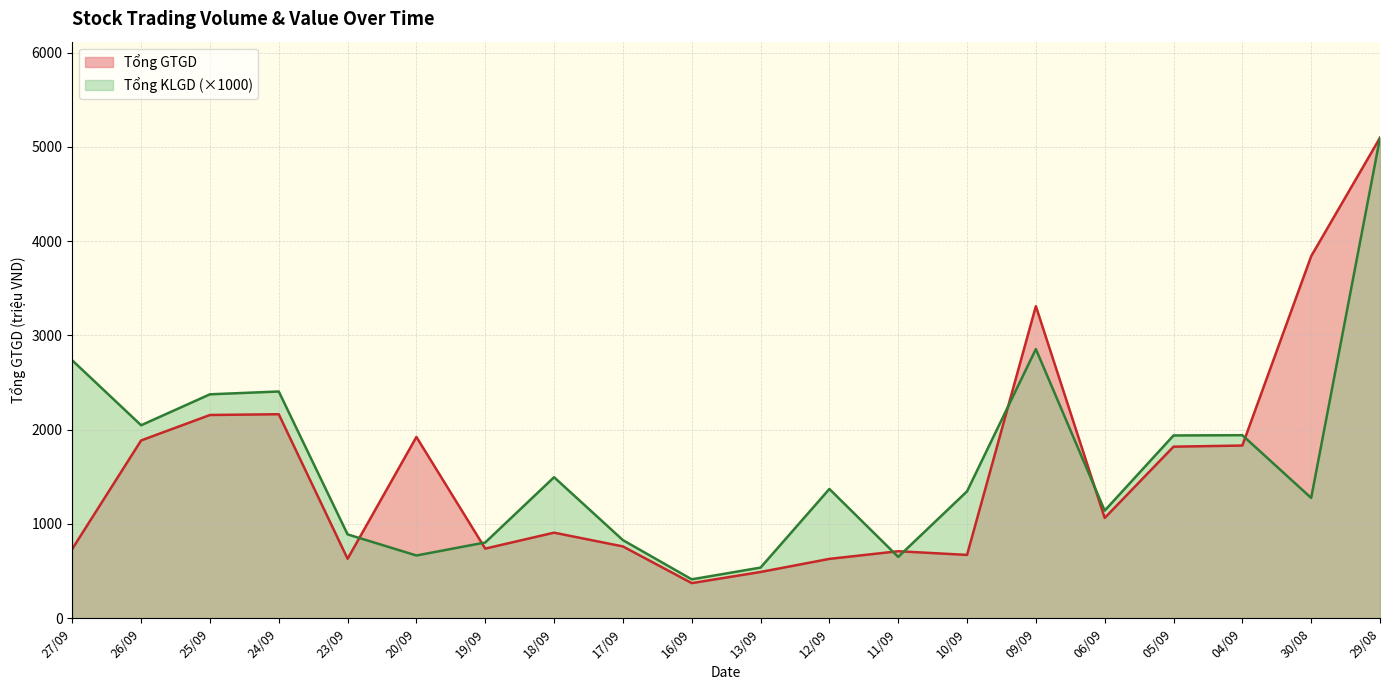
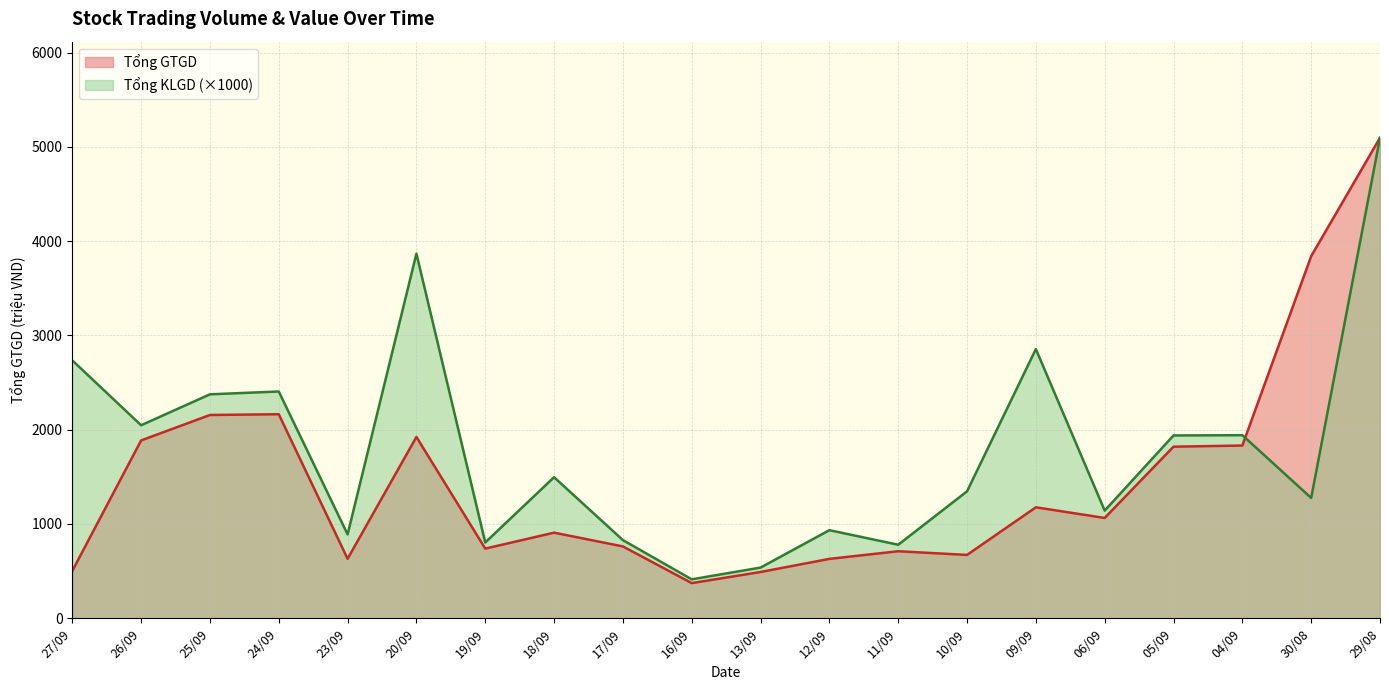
  {
    "Tổng GTGD": {
-     "27/09": 700,
+     "27/09": 500,
      "26/09": 1900,
      "25/09": 2200,
      "24/09": 2200,
      "23/09": 600,
      "20/09": 1900,
      "19/09": 700,
      "18/09": 900,
      "17/09": 800,
      "16/09": 400,
      "13/09": 500,
      "12/09": 600,
      "11/09": 700,
      "10/09": 700,
-     "09/09": 3300,
+     "09/09": 1200,
      "06/09": 1100,
      "05/09": 1800,
      "04/09": 1800,
      "30/08": 3800
    },
    "Tổng KLGD (×1000)": {
      "27/09": 2700,
      "26/09": 2000,
      "25/09": 2400,
      "24/09": 2400,
      "23/09": 900,
-     "20/09": 700,
+     "20/09": 3900,
      "19/09": 800,
      "18/09": 1500,
      "17/09": 800,
      "16/09": 400,
      "13/09": 500,
-     "12/09": 1400,
-     "11/09": 700,
+     "12/09": 900,
+     "11/09": 800,
      "10/09": 1300,
      "09/09": 2900,
      "06/09": 1100,
      "05/09": 1900,
      "04/09": 1900,
      "30/08": 1300
    }
  }
